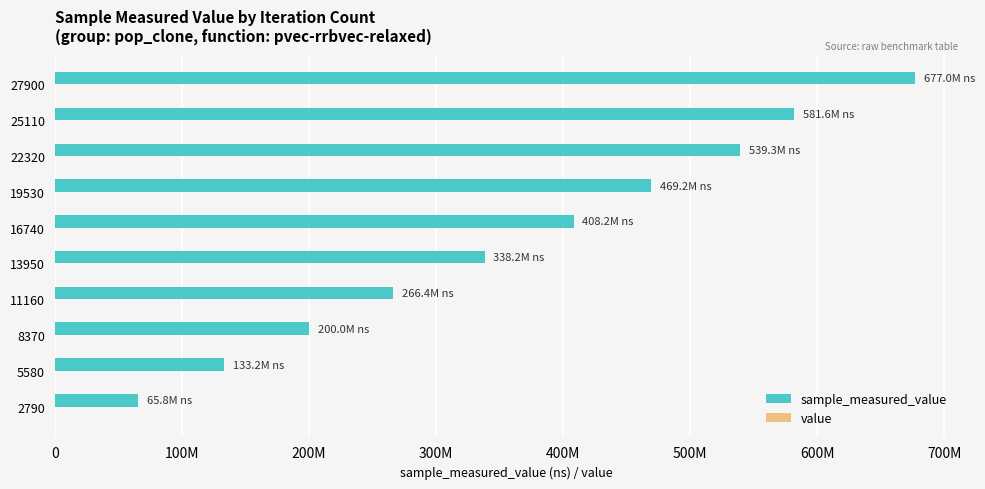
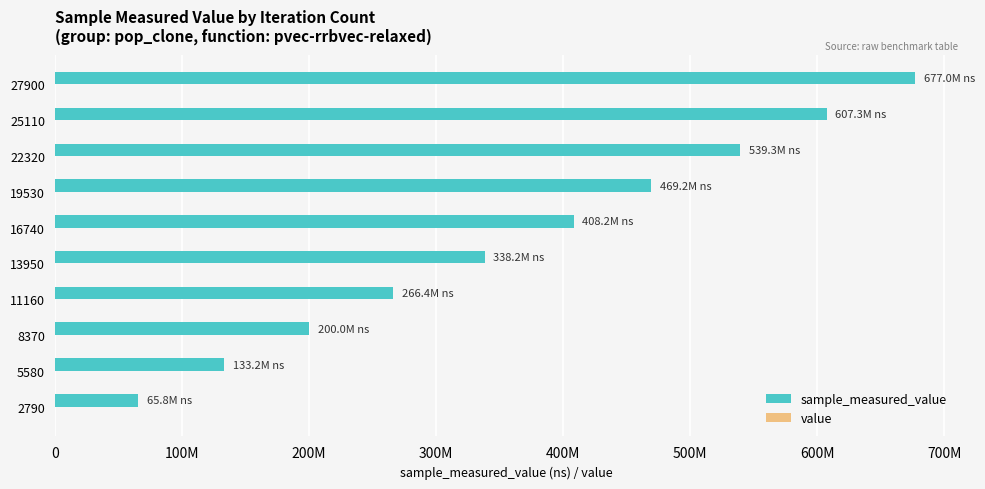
  {
    "sample_measured_value": {
      "27900": "677.0M",
-     "25110": "581.6M",
+     "25110": "607.3M",
      "22320": "539.3M",
      "19530": "469.2M",
      "16740": "408.2M",
      "13950": "338.2M",
      "11160": "266.4M",
      "8370": "200.0M",
      "5580": "133.2M",
      "2790": "65.8M"
    }
  }
